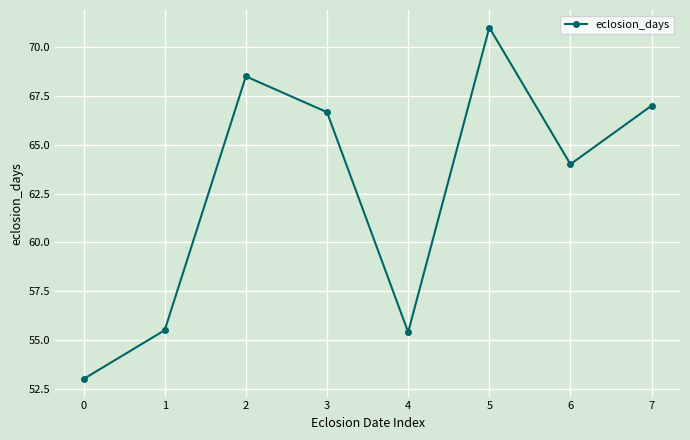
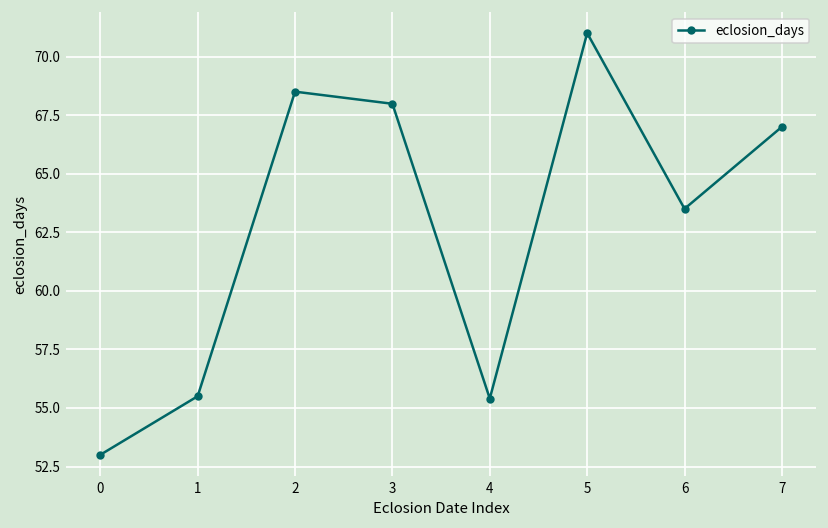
  {
    "0": 53.0,
    "1": 55.5,
    "2": 68.5,
-   "3": 66.7,
+   "3": 68.0,
    "4": 55.4,
    "5": 71.0,
-   "6": 64.0,
+   "6": 63.5,
    "7": 67.0
  }
